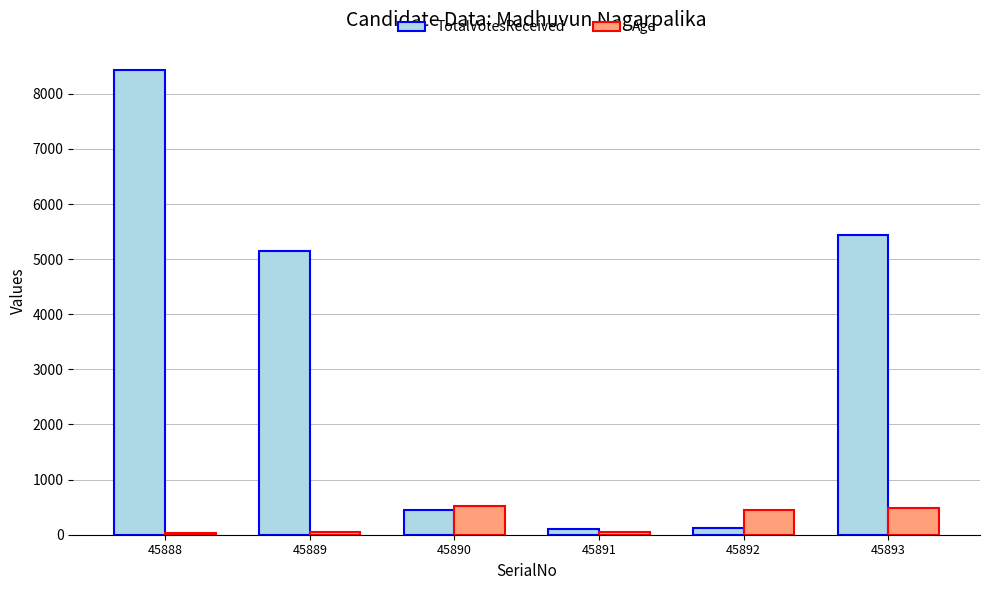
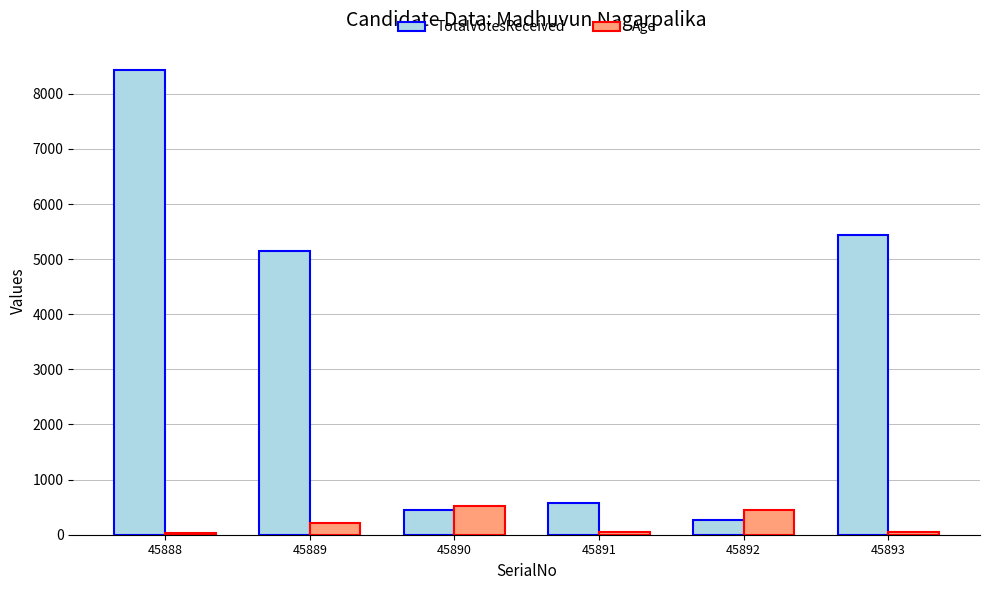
  {
    "TotalVotesReceived": {
      "45888": 8400,
      "45889": 5200,
      "45890": 500,
-     "45891": 100,
-     "45892": 100,
+     "45891": 600,
+     "45892": 300,
      "45893": 5400
    },
    "Age": {
-     "45889": 0,
+     "45889": 200,
      "45890": 500,
      "45891": 100,
      "45892": 500,
-     "45893": 500
+     "45893": 0
    }
  }
